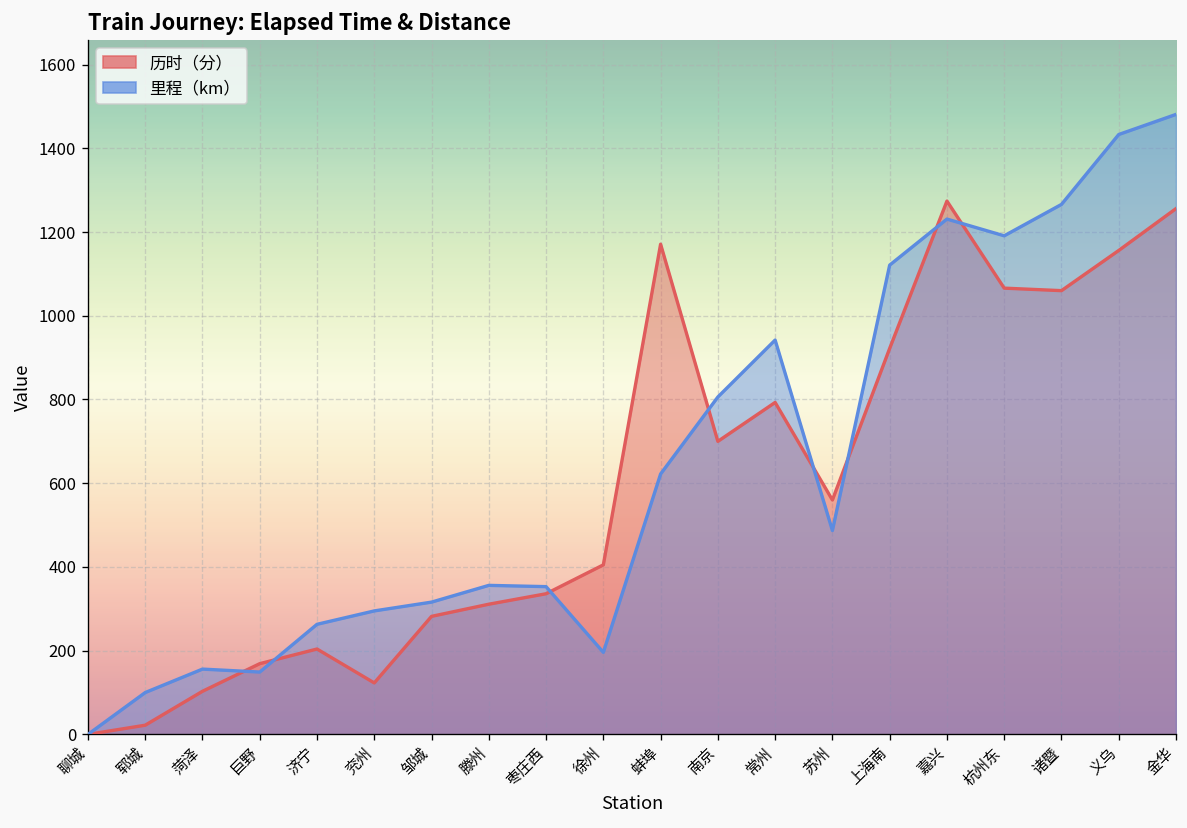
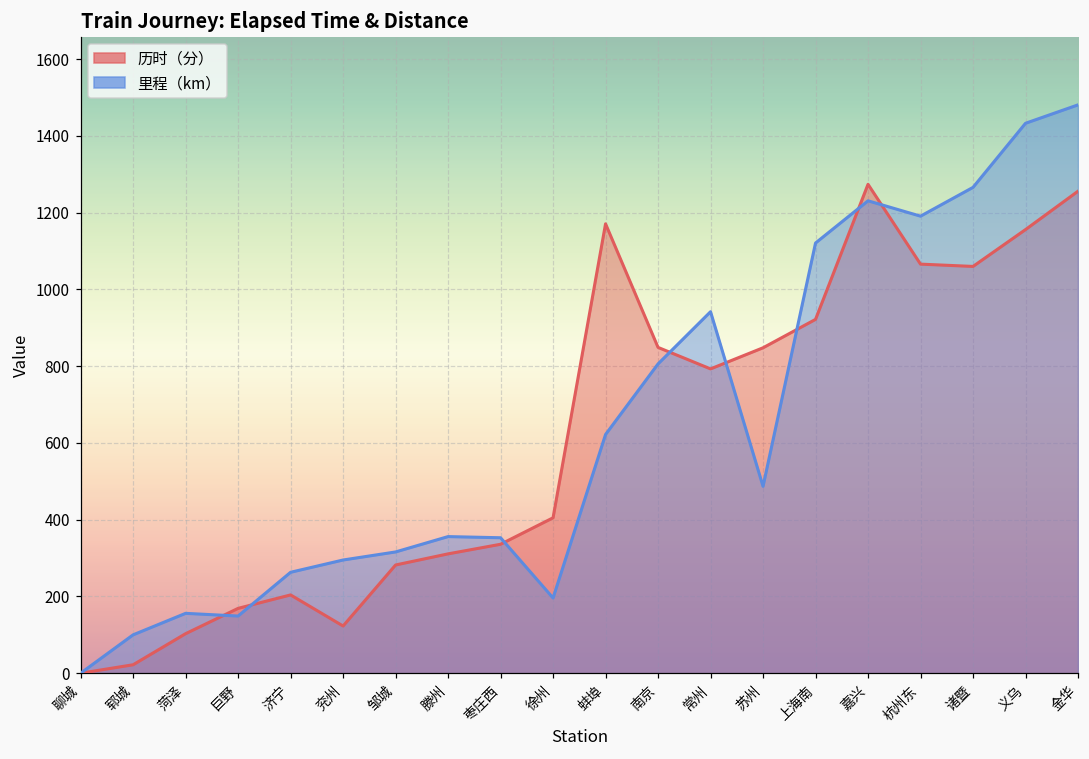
  {
    "历时（分）": {
      "郓城": 20,
      "菏泽": 100,
      "巨野": 170,
      "济宁": 200,
      "兖州": 120,
      "邹城": 280,
      "滕州": 310,
      "枣庄西": 340,
      "徐州": 410,
      "蚌埠": 1170,
-     "南京": 700,
+     "南京": 850,
      "常州": 790,
-     "苏州": 560,
+     "苏州": 850,
      "上海南": 920,
      "嘉兴": 1270,
      "杭州东": 1070,
      "诸暨": 1060,
      "义乌": 1160,
      "金华": 1260
    },
    "里程（km）": {
      "郓城": 100,
      "菏泽": 160,
      "巨野": 150,
      "济宁": 260,
      "兖州": 300,
      "邹城": 320,
      "滕州": 360,
      "枣庄西": 350,
      "徐州": 200,
      "蚌埠": 620,
      "南京": 810,
      "常州": 940,
      "苏州": 490,
      "上海南": 1120,
      "嘉兴": 1230,
      "杭州东": 1190,
      "诸暨": 1270,
      "义乌": 1430,
      "金华": 1480
    }
  }
